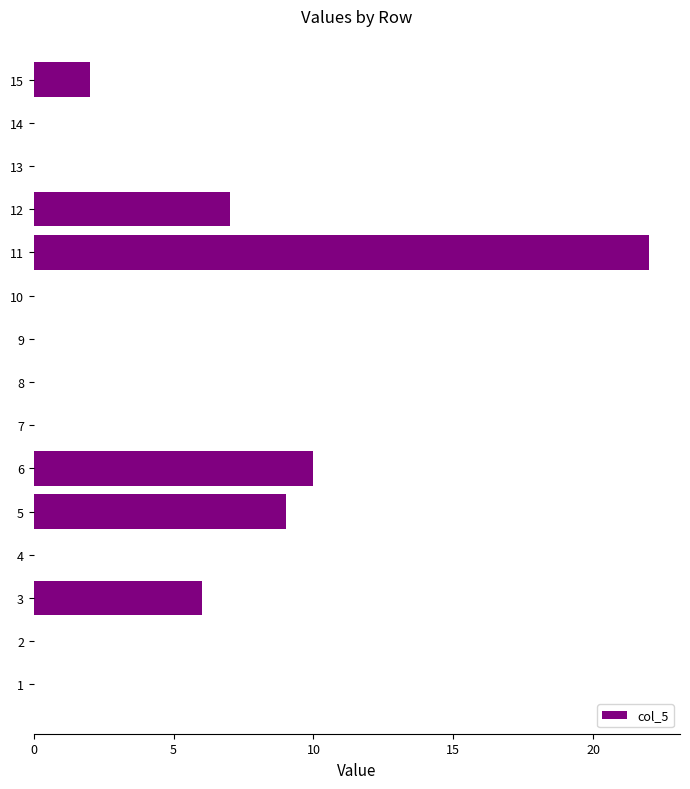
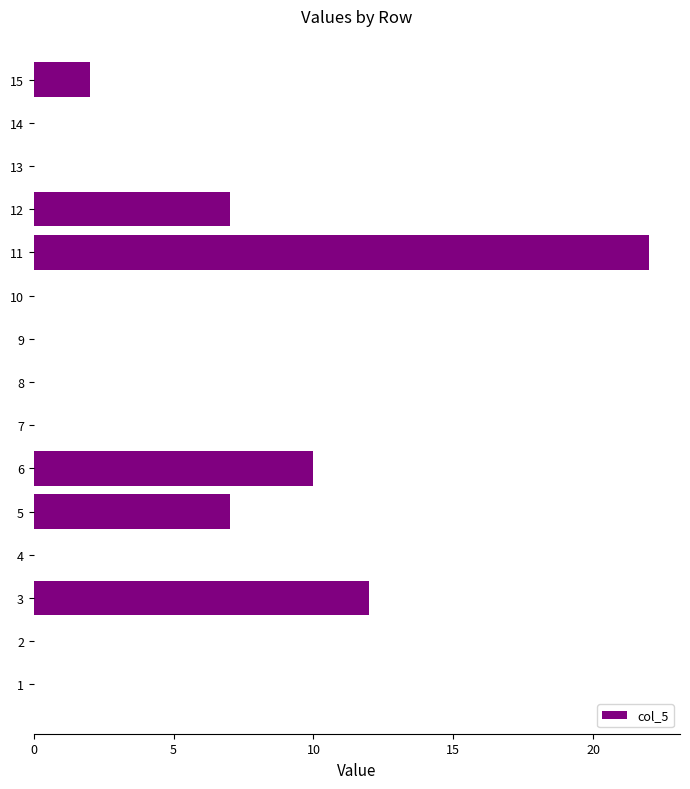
  {
    "15": 2,
    "14": 0,
    "13": 0,
    "12": 7,
    "11": 22,
    "10": 0,
    "9": 0,
    "8": 0,
    "7": 0,
    "6": 10,
-   "5": 9,
+   "5": 7,
    "4": 0,
-   "3": 6,
+   "3": 12,
    "2": 0,
    "1": 0
  }
